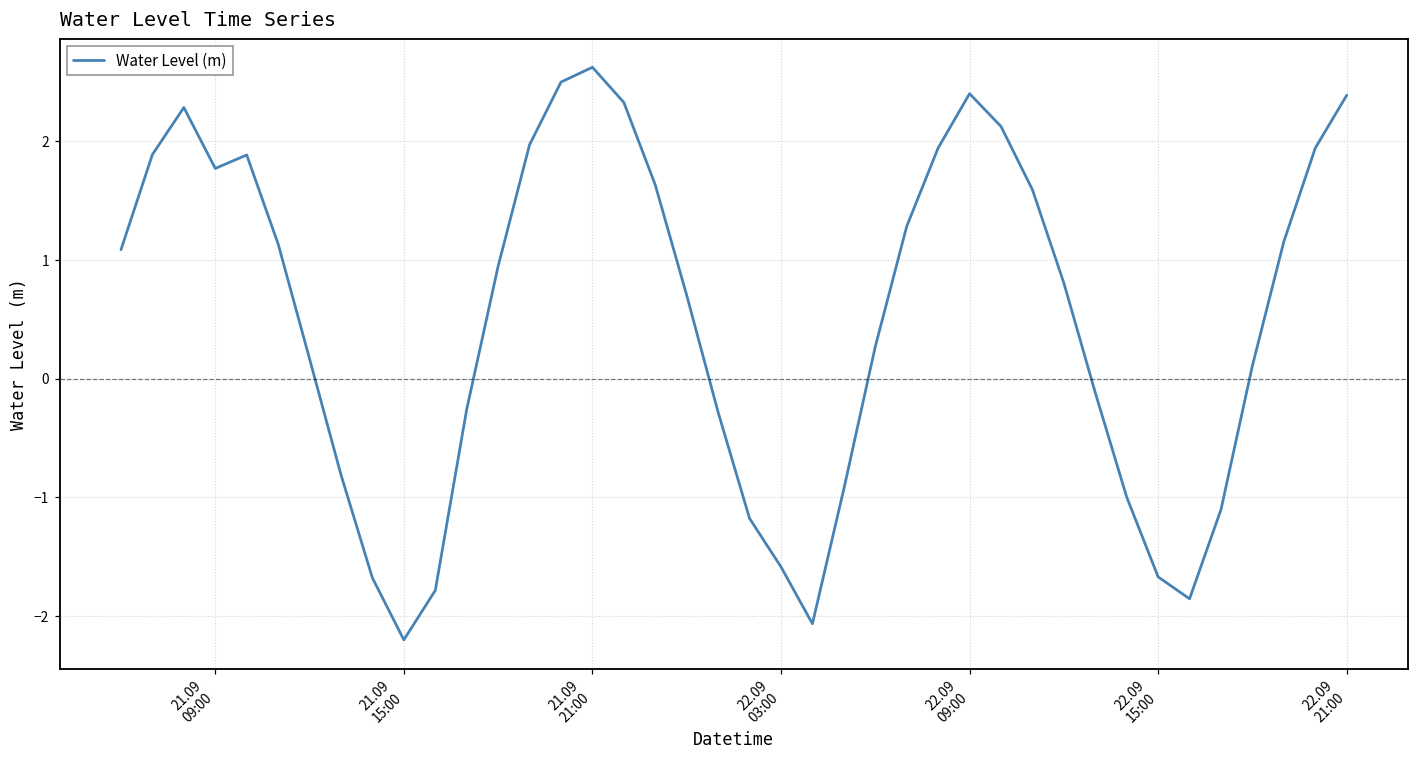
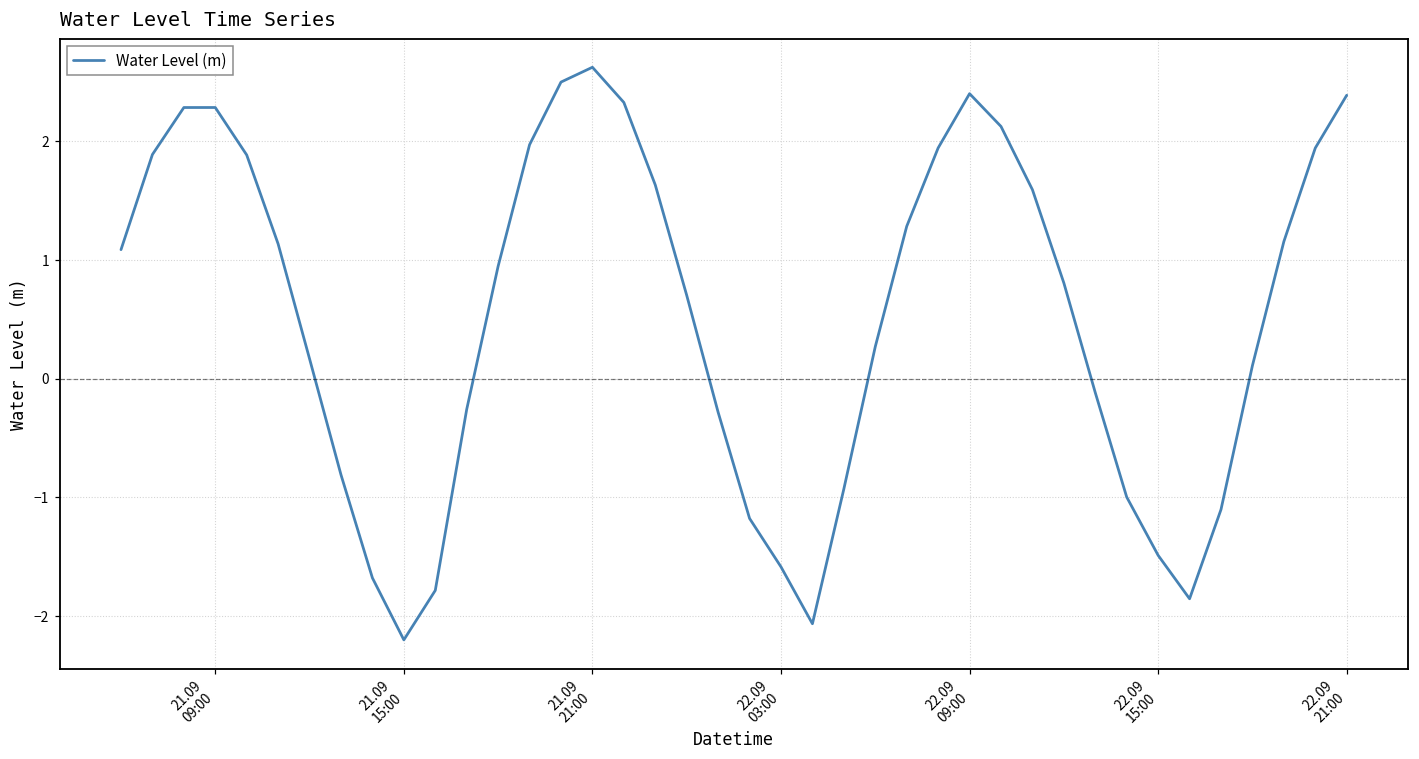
  {
-   "21.09 09:00": 1.77,
+   "21.09 09:00": 2.29,
    "21.09 15:00": -2.20,
    "21.09 21:00": 2.63,
    "22.09 03:00": -1.59,
    "22.09 09:00": 2.40,
-   "22.09 15:00": -1.67,
+   "22.09 15:00": -1.49,
    "22.09 21:00": 2.39
  }
